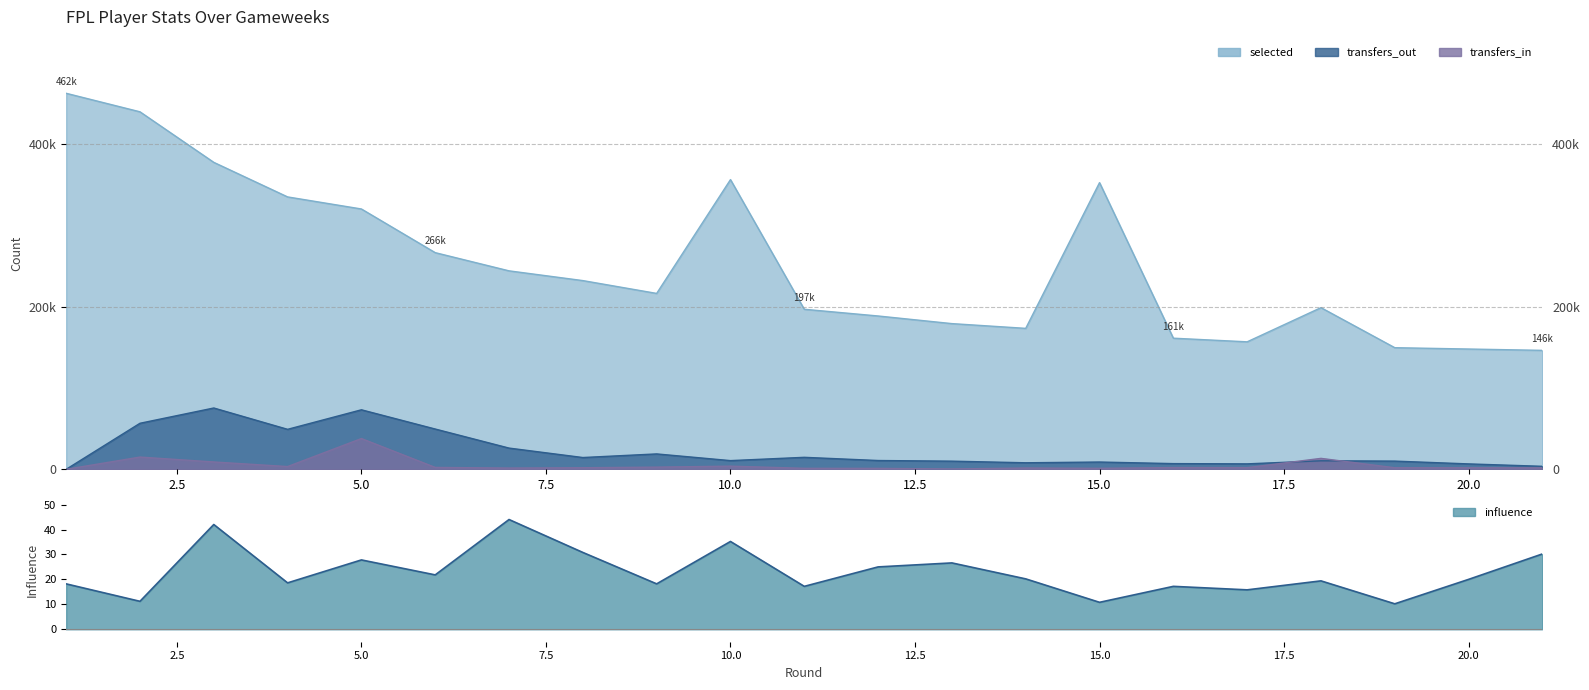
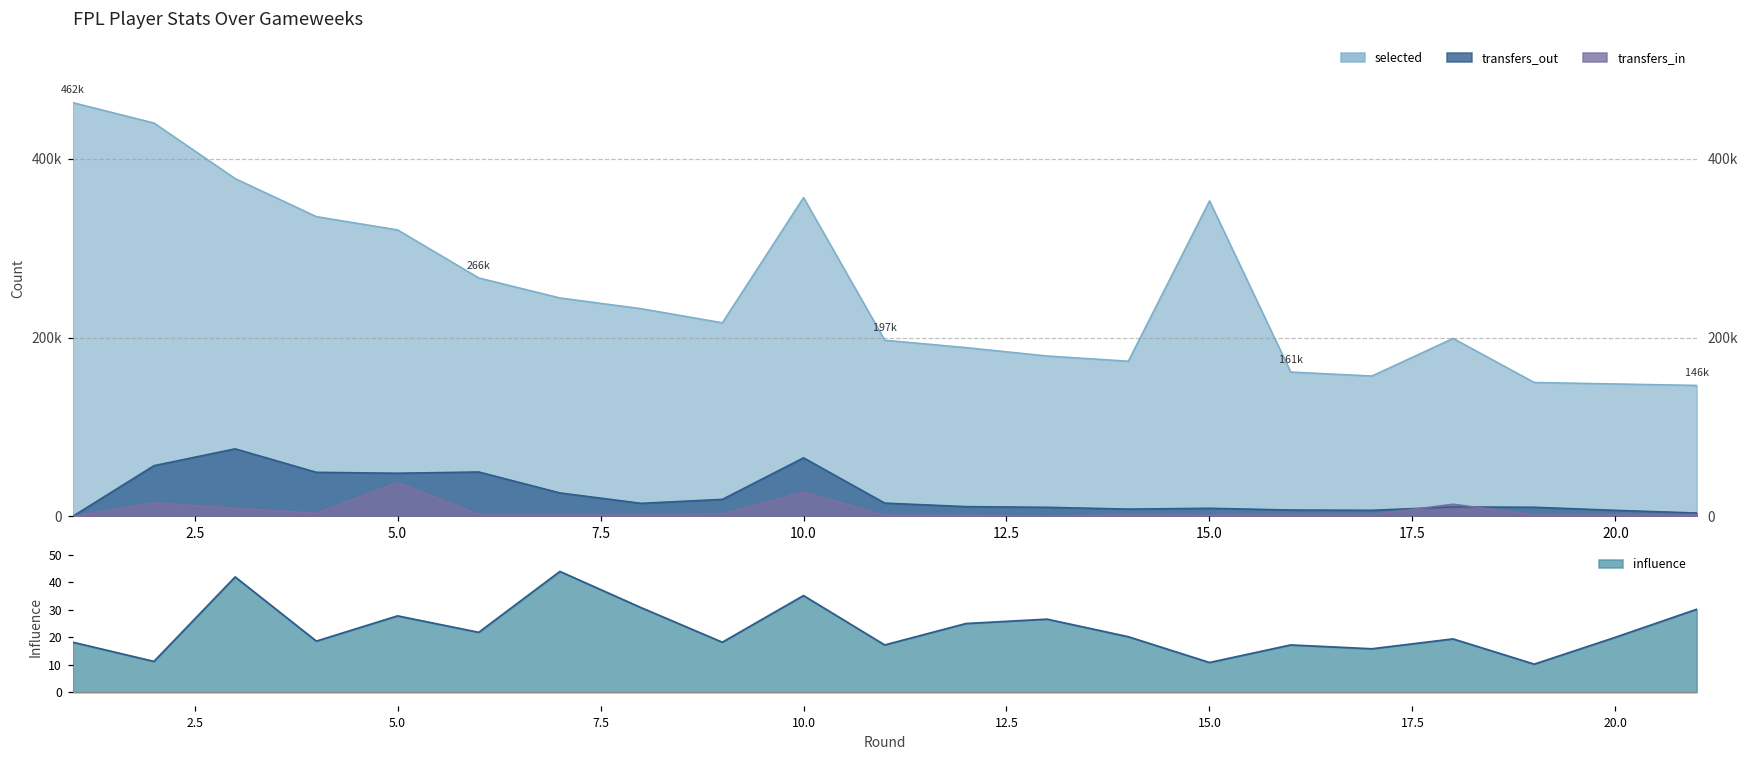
  {
    "FPL Player Stats Over Gameweeks": {
      "selected": {
        "5.0": 320000,
        "10.0": 360000,
        "15.0": 350000,
        "20.0": 150000
      },
      "transfers_out": {
-       "5.0": 70000,
-       "10.0": 10000,
+       "5.0": 50000,
+       "10.0": 70000,
        "15.0": 10000,
        "20.0": 10000
      },
      "transfers_in": {
        "5.0": 40000,
-       "10.0": 0,
+       "10.0": 30000,
        "15.0": 0,
        "20.0": 0
      }
    }
  }
